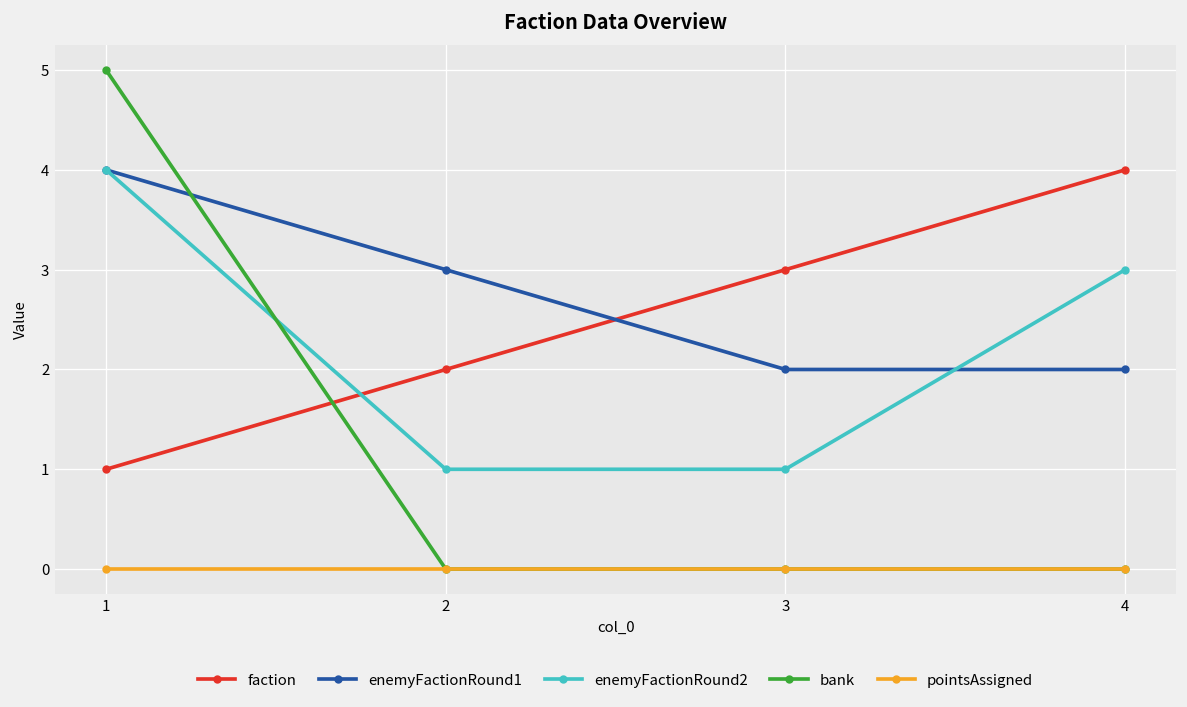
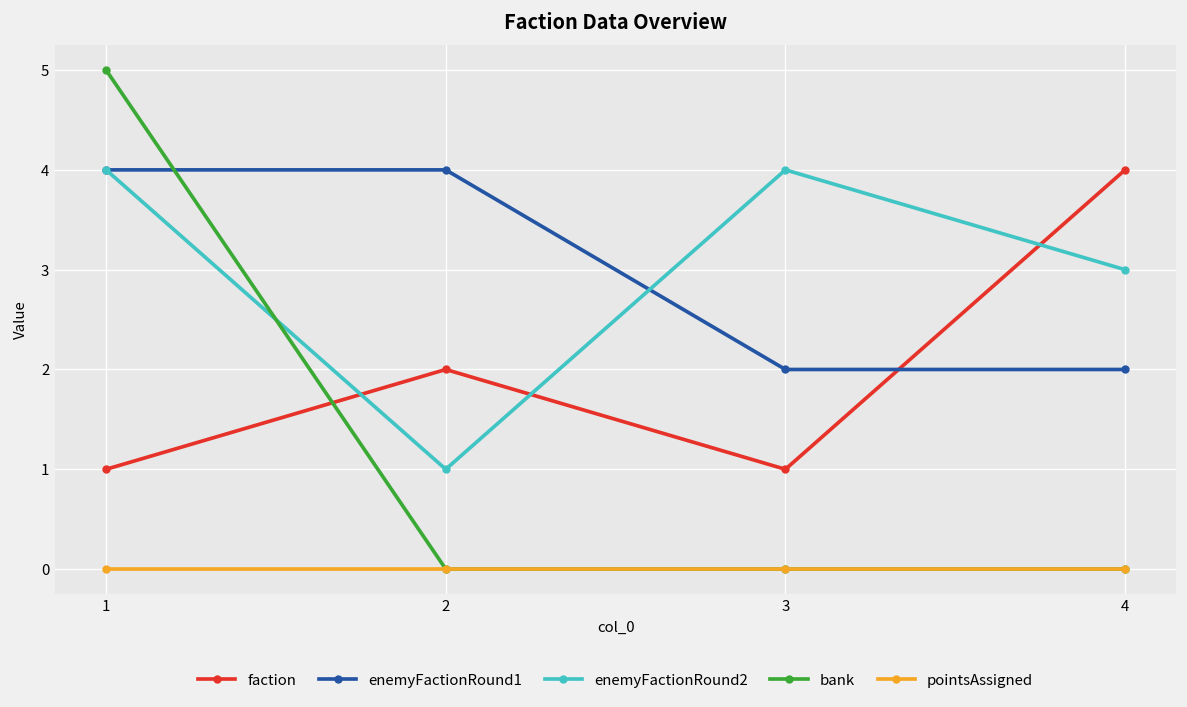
  {
    "faction": {
      "1": 1,
      "2": 2,
-     "3": 3,
+     "3": 1,
      "4": 4
    },
    "enemyFactionRound1": {
-     "2": 3,
+     "2": 4,
      "3": 2,
      "4": 2
    },
    "enemyFactionRound2": {
      "2": 1,
-     "3": 1,
+     "3": 4,
      "4": 3
    },
    "bank": {
      "1": 5
    },
    "pointsAssigned": {
      "1": 0
    }
  }
